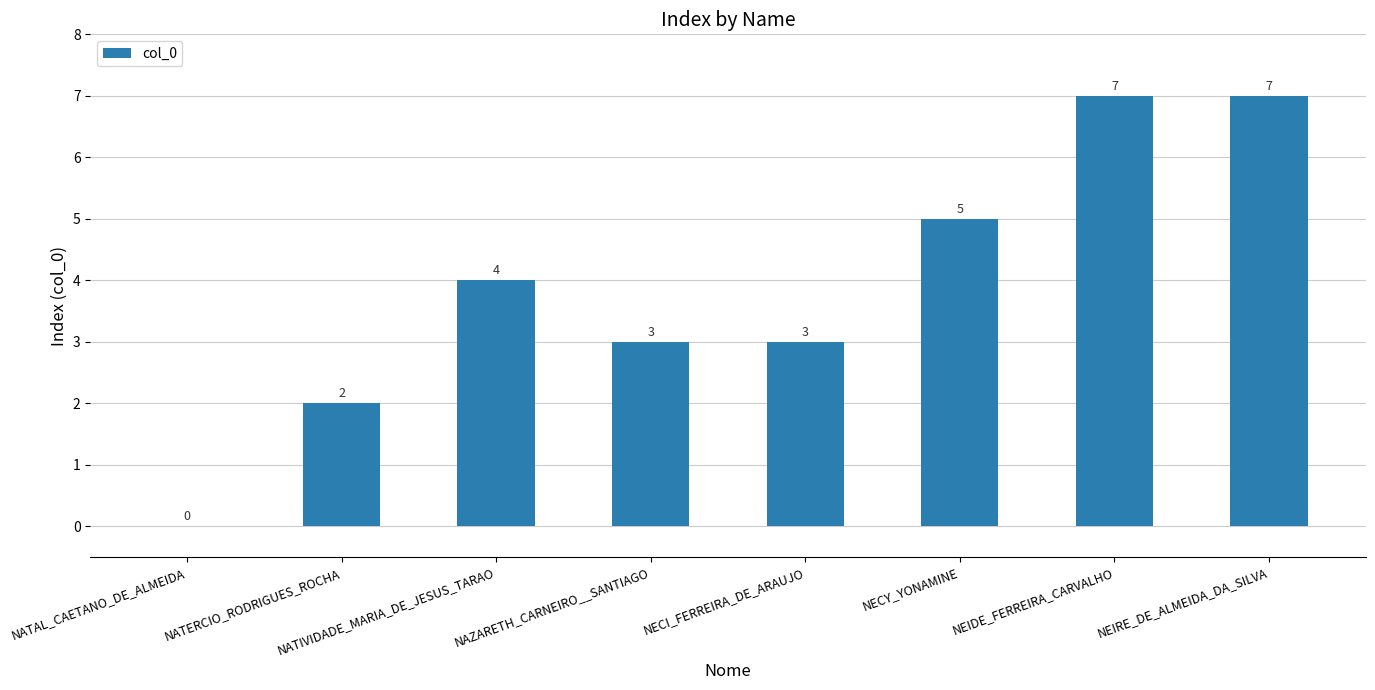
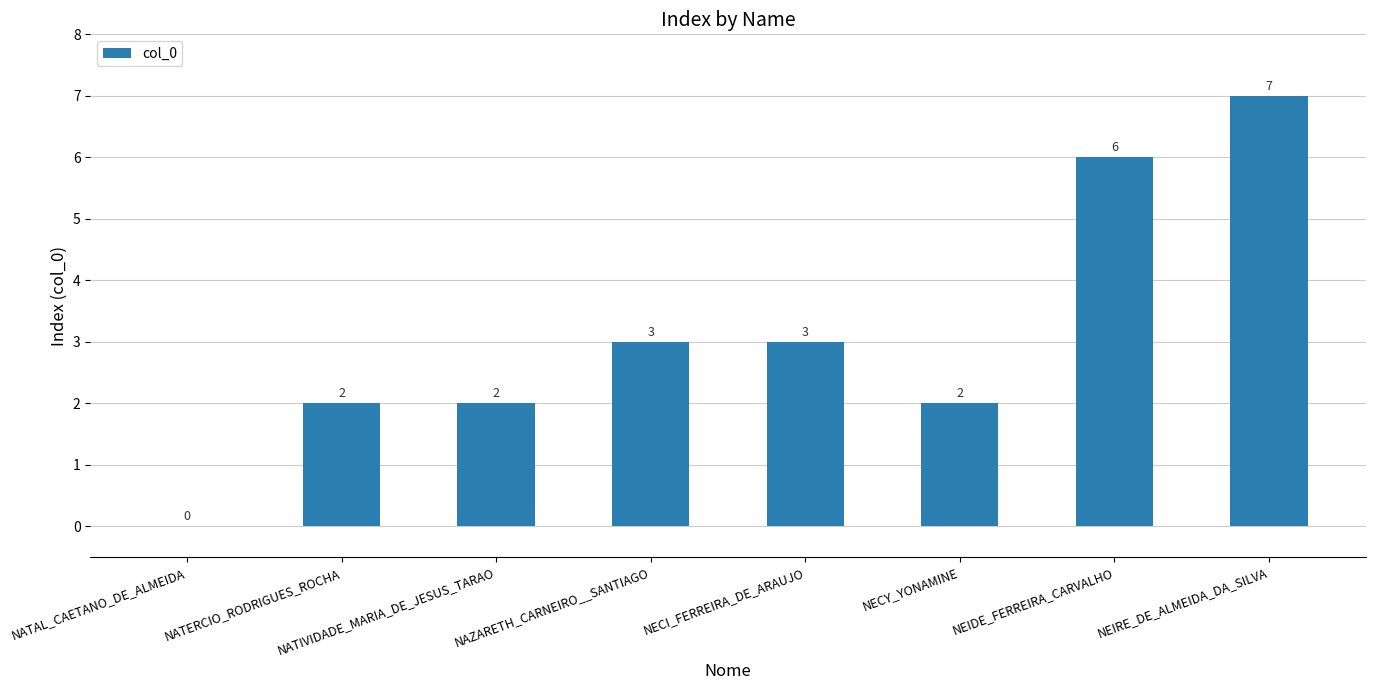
  {
    "NATAL_CAETANO_DE_ALMEIDA": 0,
    "NATERCIO_RODRIGUES_ROCHA": 2,
-   "NATIVIDADE_MARIA_DE_JESUS_TARAO": 4,
+   "NATIVIDADE_MARIA_DE_JESUS_TARAO": 2,
    "NAZARETH_CARNEIRO__SANTIAGO": 3,
    "NECI_FERREIRA_DE_ARAUJO": 3,
-   "NECY_YONAMINE": 5,
-   "NEIDE_FERREIRA_CARVALHO": 7,
+   "NECY_YONAMINE": 2,
+   "NEIDE_FERREIRA_CARVALHO": 6,
    "NEIRE_DE_ALMEIDA_DA_SILVA": 7
  }
